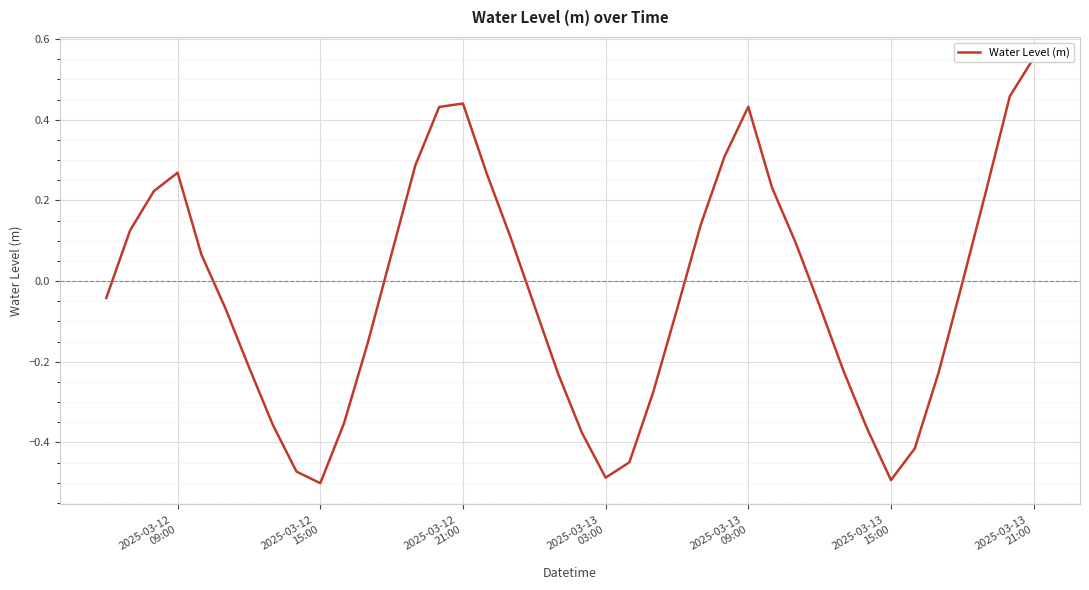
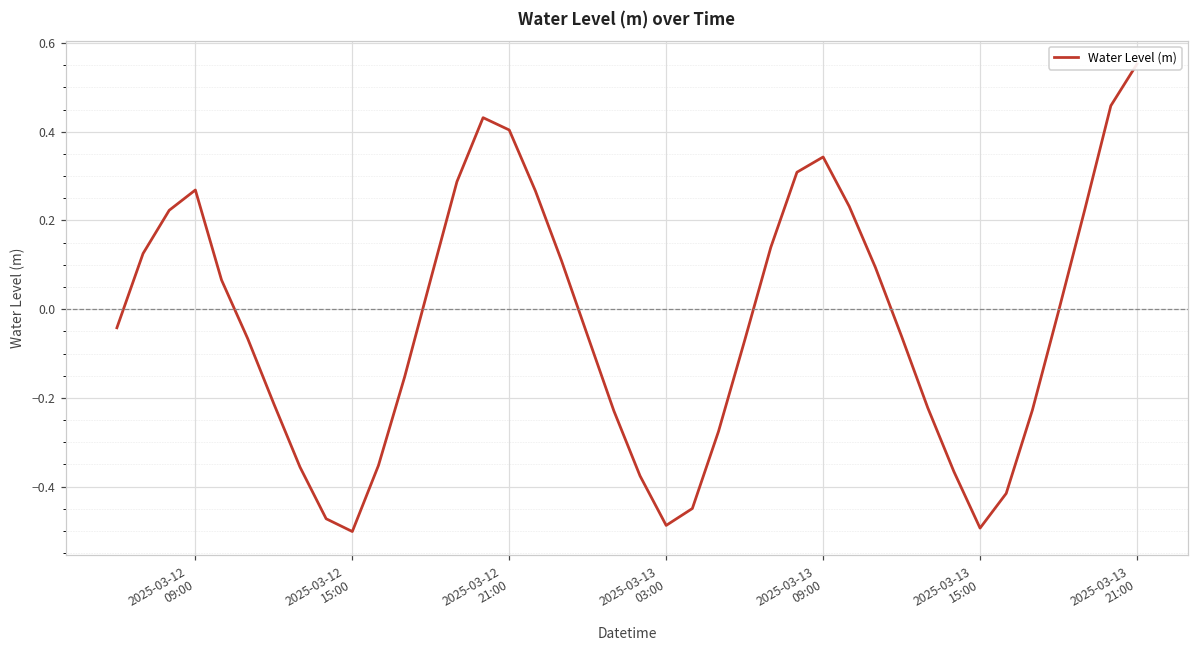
  {
    "2025-03-12 09:00": 0.27,
    "2025-03-12 15:00": -0.50,
-   "2025-03-12 21:00": 0.44,
+   "2025-03-12 21:00": 0.40,
    "2025-03-13 03:00": -0.49,
-   "2025-03-13 09:00": 0.43,
+   "2025-03-13 09:00": 0.34,
    "2025-03-13 15:00": -0.49
  }
